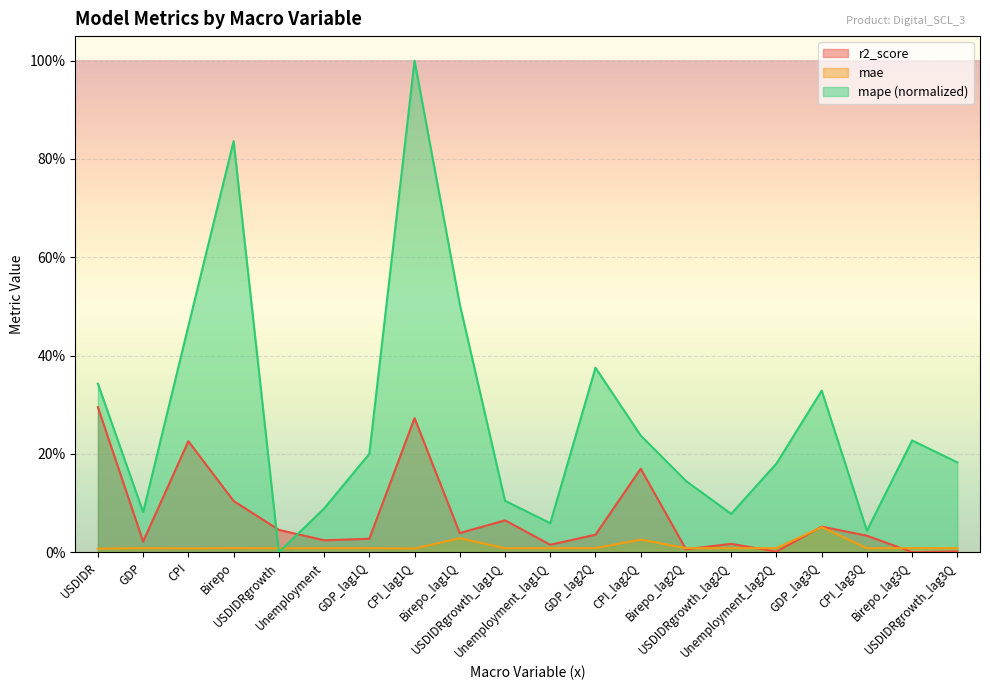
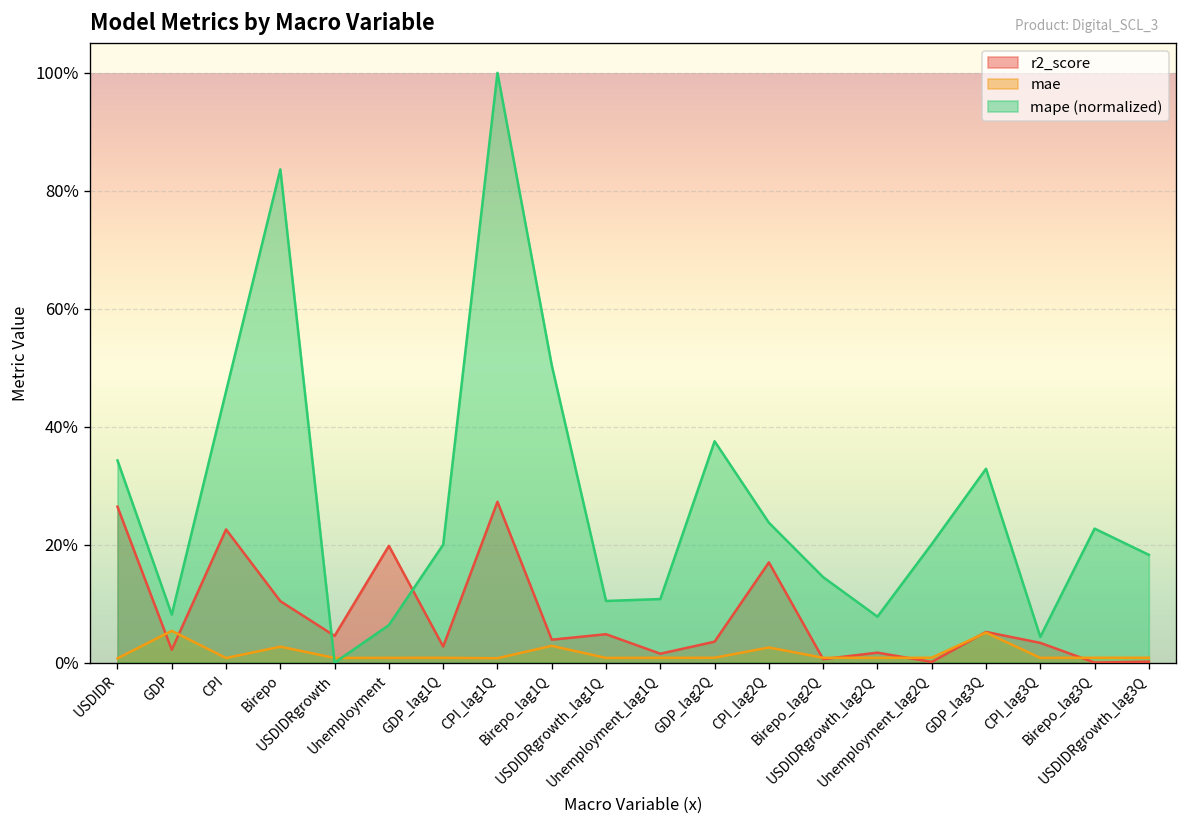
  {
    "r2_score": {
-     "USDIDR": "30%",
+     "USDIDR": "26%",
      "GDP": "2%",
      "CPI": "23%",
      "Birepo": "10%",
      "USDIDRgrowth": "5%",
-     "Unemployment": "2%",
+     "Unemployment": "20%",
      "GDP_lag1Q": "3%",
      "CPI_lag1Q": "27%",
      "Birepo_lag1Q": "4%",
-     "USDIDRgrowth_lag1Q": "6%",
+     "USDIDRgrowth_lag1Q": "5%",
      "Unemployment_lag1Q": "2%",
      "GDP_lag2Q": "4%",
      "CPI_lag2Q": "17%",
      "USDIDRgrowth_lag2Q": "2%",
      "Unemployment_lag2Q": "0%",
      "CPI_lag3Q": "3%",
      "Birepo_lag3Q": "0%",
      "USDIDRgrowth_lag3Q": "0%"
    },
    "mae": {
      "USDIDR": "1%",
-     "GDP": "1%",
+     "GDP": "5%",
      "CPI": "1%",
-     "Birepo": "1%",
+     "Birepo": "3%",
      "USDIDRgrowth": "1%",
      "Unemployment": "1%",
      "GDP_lag1Q": "1%",
      "CPI_lag1Q": "1%",
      "Birepo_lag1Q": "3%",
      "USDIDRgrowth_lag1Q": "1%",
      "Unemployment_lag1Q": "1%",
      "GDP_lag2Q": "1%",
      "CPI_lag2Q": "3%",
      "USDIDRgrowth_lag2Q": "1%",
      "Unemployment_lag2Q": "1%",
      "CPI_lag3Q": "1%",
      "Birepo_lag3Q": "1%",
      "USDIDRgrowth_lag3Q": "1%"
    },
    "mape (normalized)": {
      "USDIDR": "34%",
      "GDP": "8%",
      "CPI": "46%",
      "Birepo": "84%",
      "USDIDRgrowth": "0%",
-     "Unemployment": "9%",
+     "Unemployment": "6%",
      "GDP_lag1Q": "20%",
      "CPI_lag1Q": "100%",
      "Birepo_lag1Q": "50%",
      "USDIDRgrowth_lag1Q": "10%",
-     "Unemployment_lag1Q": "6%",
+     "Unemployment_lag1Q": "11%",
      "GDP_lag2Q": "38%",
      "CPI_lag2Q": "24%",
      "Birepo_lag2Q": "14%",
      "USDIDRgrowth_lag2Q": "8%",
-     "Unemployment_lag2Q": "18%",
+     "Unemployment_lag2Q": "20%",
      "GDP_lag3Q": "33%",
      "CPI_lag3Q": "4%",
      "Birepo_lag3Q": "23%",
      "USDIDRgrowth_lag3Q": "18%"
    }
  }
